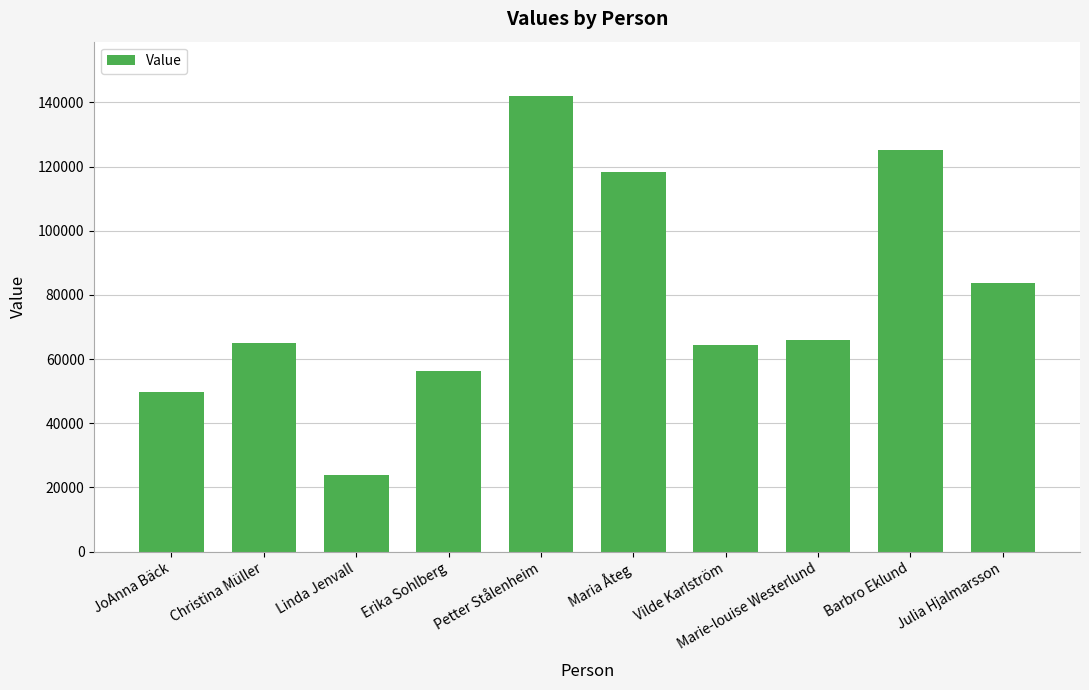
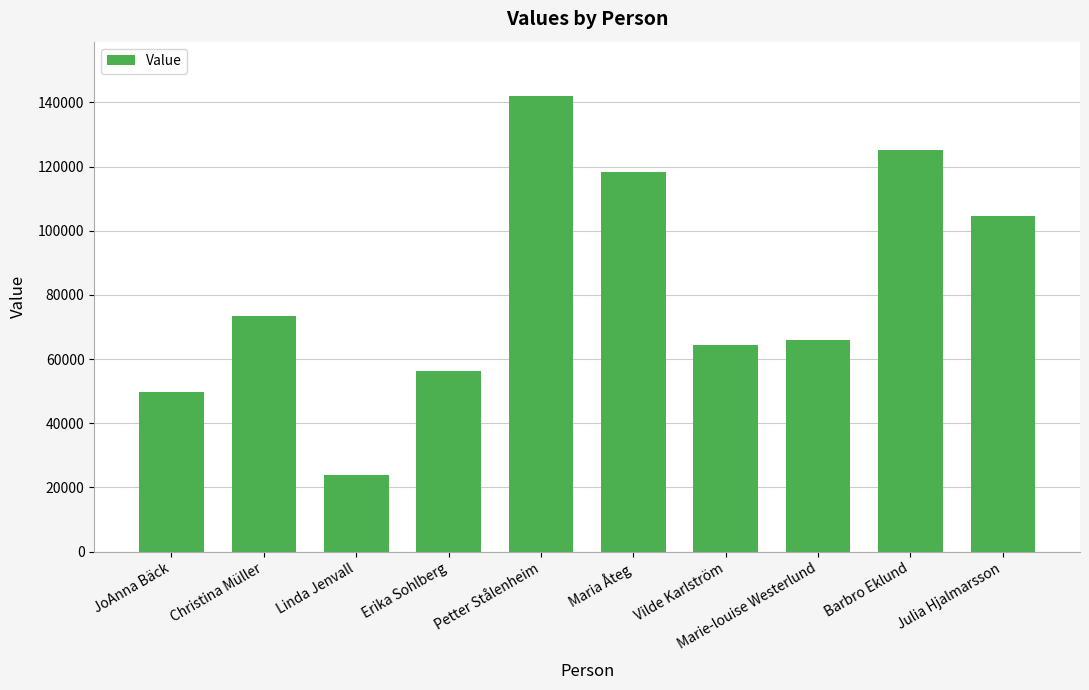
  {
    "JoAnna Bäck": 50000,
-   "Christina Müller": 65000,
+   "Christina Müller": 73000,
    "Linda Jenvall": 24000,
    "Erika Sohlberg": 56000,
    "Petter Stålenheim": 142000,
    "Maria Åteg": 118000,
    "Vilde Karlström": 64000,
    "Marie-louise Westerlund": 66000,
    "Barbro Eklund": 125000,
-   "Julia Hjalmarsson": 84000
+   "Julia Hjalmarsson": 105000
  }
